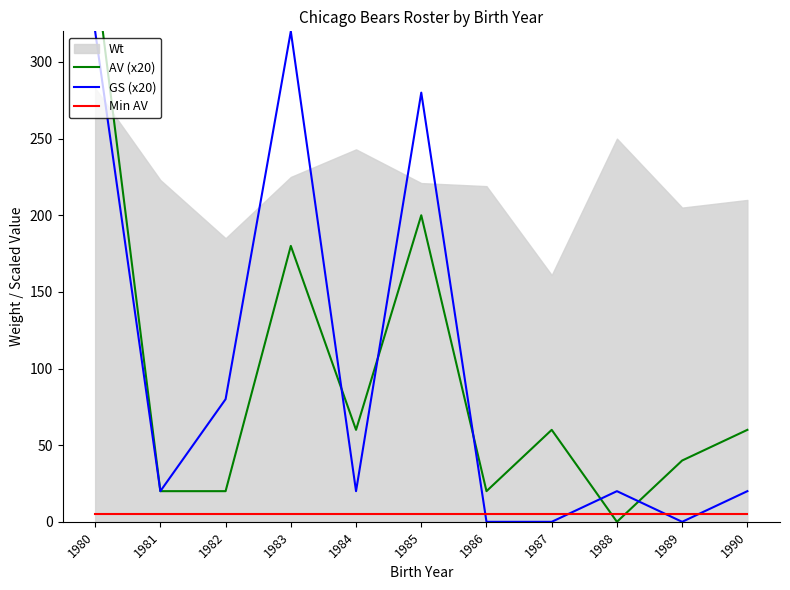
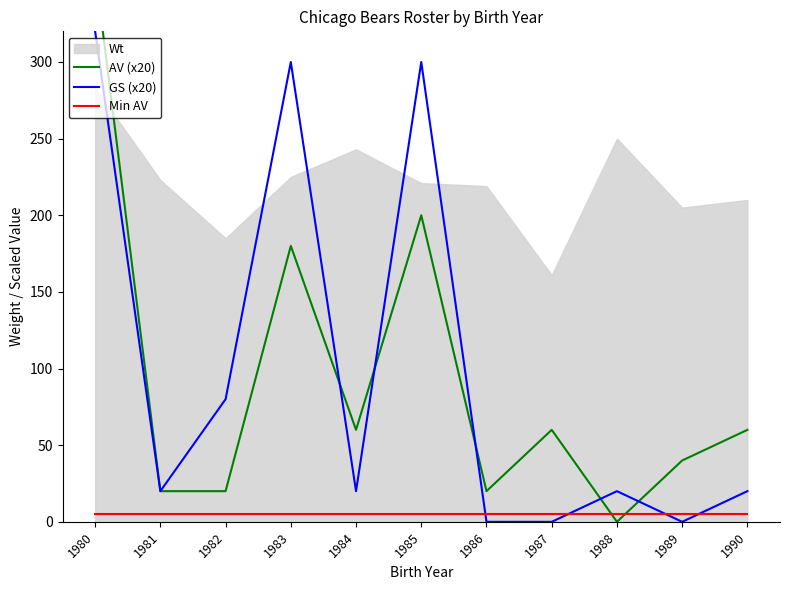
  {
    "Wt": {
      "1981": 223,
      "1982": 185,
      "1983": 225,
      "1984": 243,
      "1985": 221,
      "1986": 219,
      "1987": 161,
      "1988": 250,
      "1989": 205,
      "1990": 210
    },
    "AV (x20)": {
      "1982": 20,
      "1983": 180,
      "1984": 60,
      "1985": 200,
      "1986": 20,
      "1987": 60,
      "1988": 0,
      "1989": 40,
      "1990": 60
    },
    "GS (x20)": {
      "1980": 320,
      "1982": 80,
-     "1983": 320,
+     "1983": 300,
      "1984": 20,
-     "1985": 280,
+     "1985": 300,
      "1986": 0,
      "1987": 0,
      "1988": 20,
      "1989": 0,
      "1990": 20
    },
    "Min AV": {
      "1980": 5,
      "1981": 5,
      "1982": 5,
      "1983": 5,
      "1984": 5,
      "1985": 5,
      "1986": 5,
      "1987": 5,
      "1988": 5,
      "1989": 5,
      "1990": 5
    }
  }
